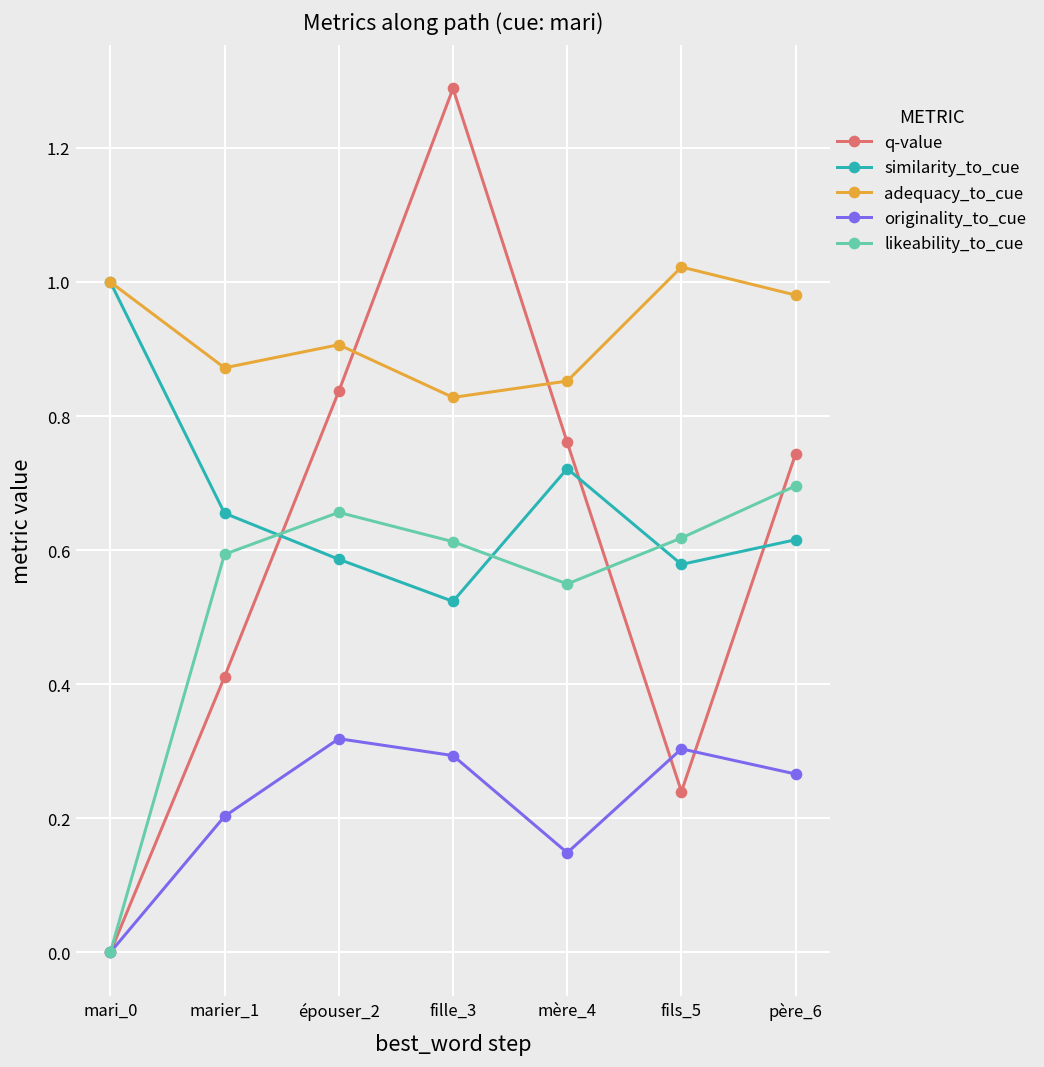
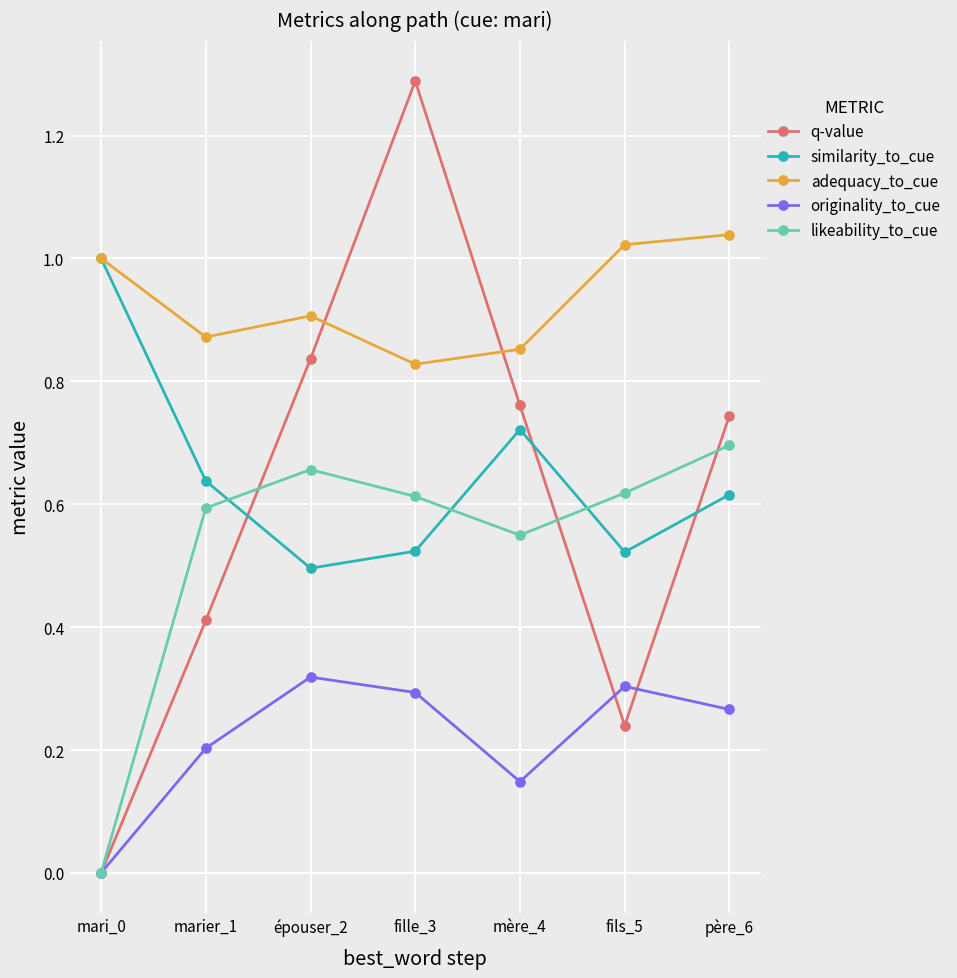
  {
    "q-value": {
      "marier_1": 0.41,
      "épouser_2": 0.84,
      "fille_3": 1.29,
      "mère_4": 0.76,
      "fils_5": 0.24,
      "père_6": 0.74
    },
    "similarity_to_cue": {
-     "marier_1": 0.66,
-     "épouser_2": 0.59,
+     "marier_1": 0.64,
+     "épouser_2": 0.50,
      "fille_3": 0.52,
      "mère_4": 0.72,
-     "fils_5": 0.58,
+     "fils_5": 0.52,
      "père_6": 0.62
    },
    "adequacy_to_cue": {
      "marier_1": 0.87,
      "épouser_2": 0.91,
      "fille_3": 0.83,
      "mère_4": 0.85,
      "fils_5": 1.02,
-     "père_6": 0.98
+     "père_6": 1.04
    },
    "originality_to_cue": {
      "marier_1": 0.20,
      "épouser_2": 0.32,
      "fille_3": 0.29,
      "mère_4": 0.15,
      "fils_5": 0.30,
      "père_6": 0.27
    },
    "likeability_to_cue": {
      "marier_1": 0.59,
      "épouser_2": 0.66,
      "fille_3": 0.61,
      "mère_4": 0.55,
      "fils_5": 0.62,
      "père_6": 0.70
    }
  }
